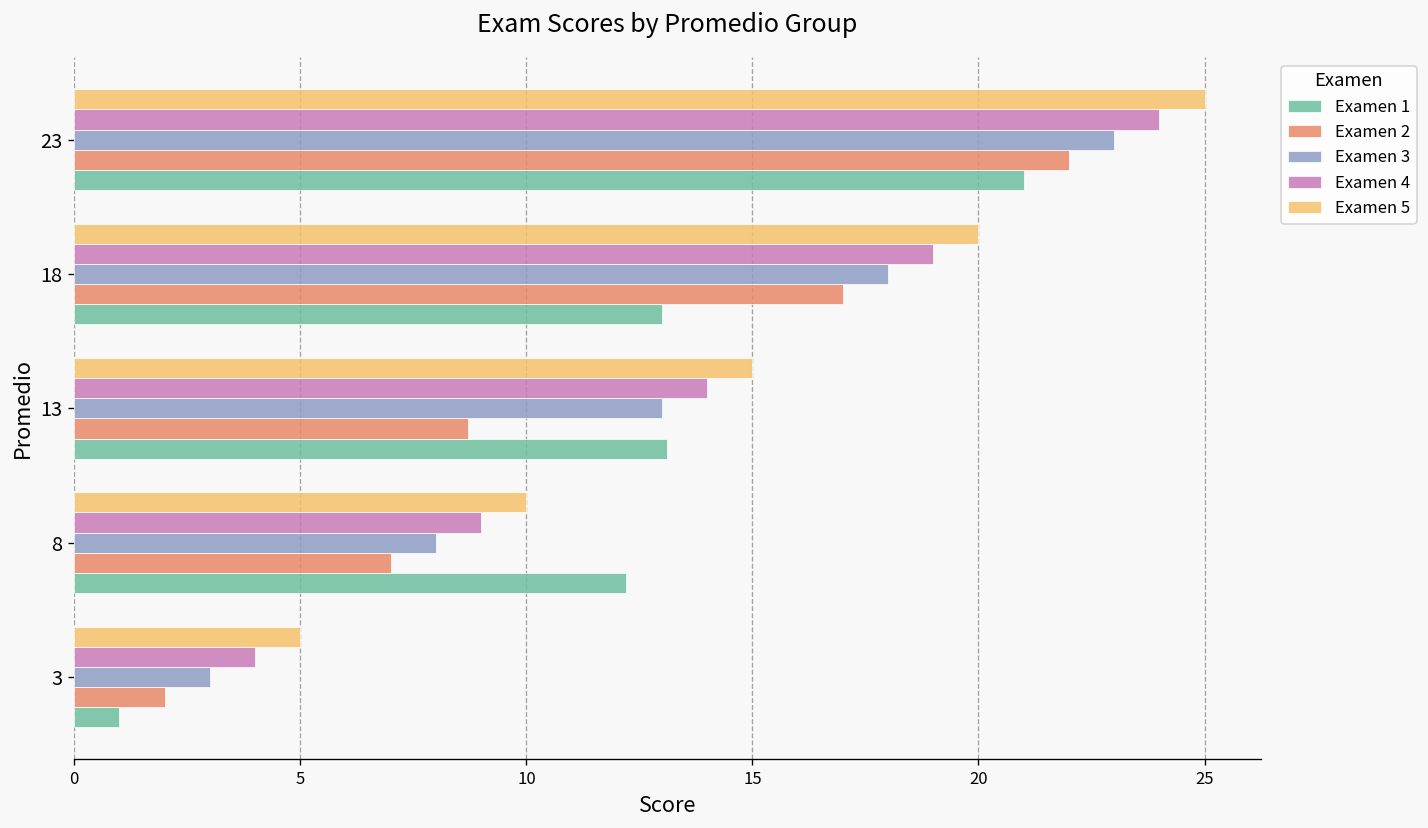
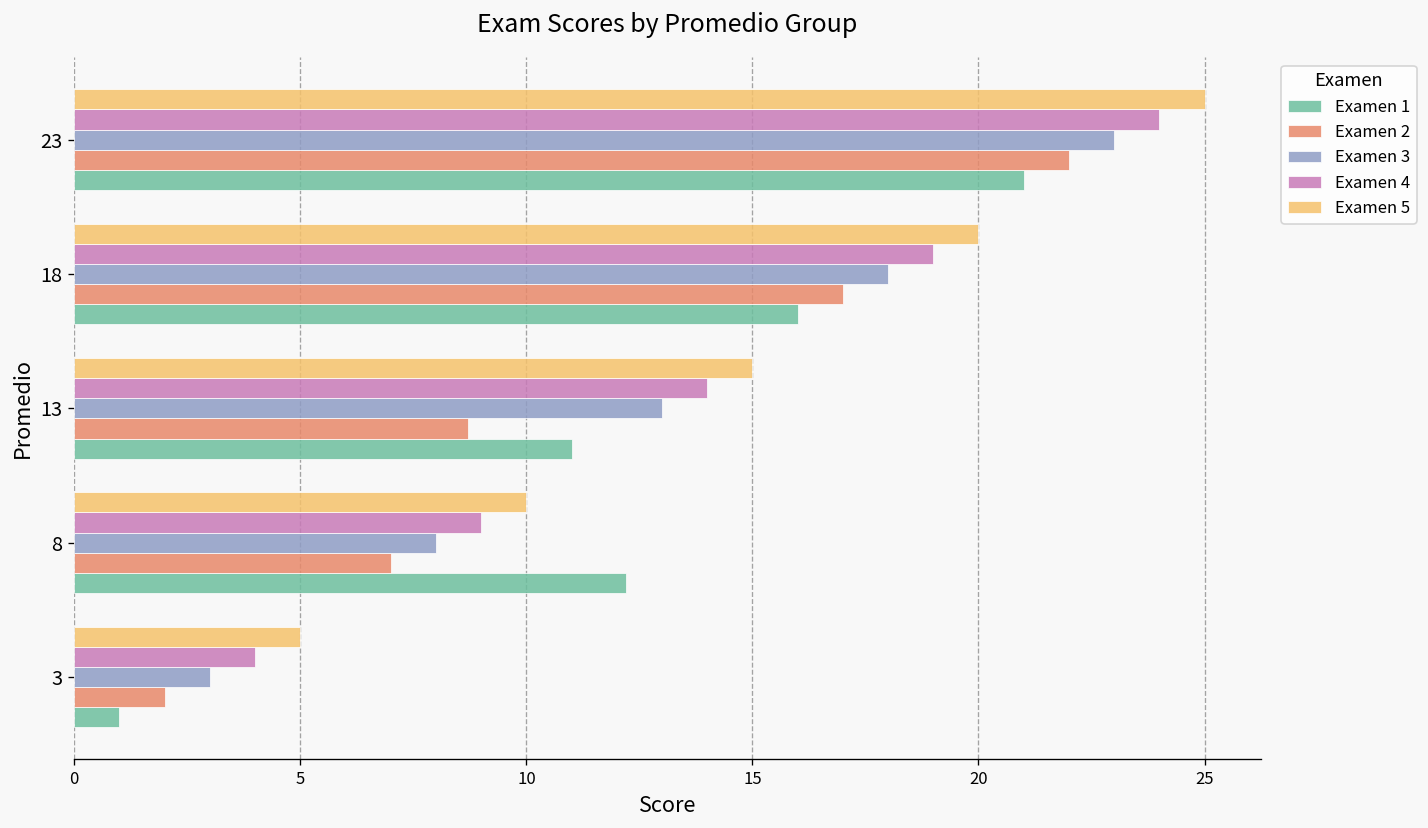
  {
    "Examen 1": {
      "23": 21.0,
-     "18": 13,
-     "13": 13.1,
+     "18": 16,
+     "13": 11.0,
      "8": 12.2,
      "3": 1.0
    },
    "Examen 3": {
      "23": 23.0,
      "18": 18.0,
      "13": 13.0,
      "8": 8.0,
      "3": 3.0
    },
    "Examen 4": {
      "23": 24.0,
      "18": 19.0,
      "13": 14.0,
      "8": 9.0,
      "3": 4.0
    }
  }
